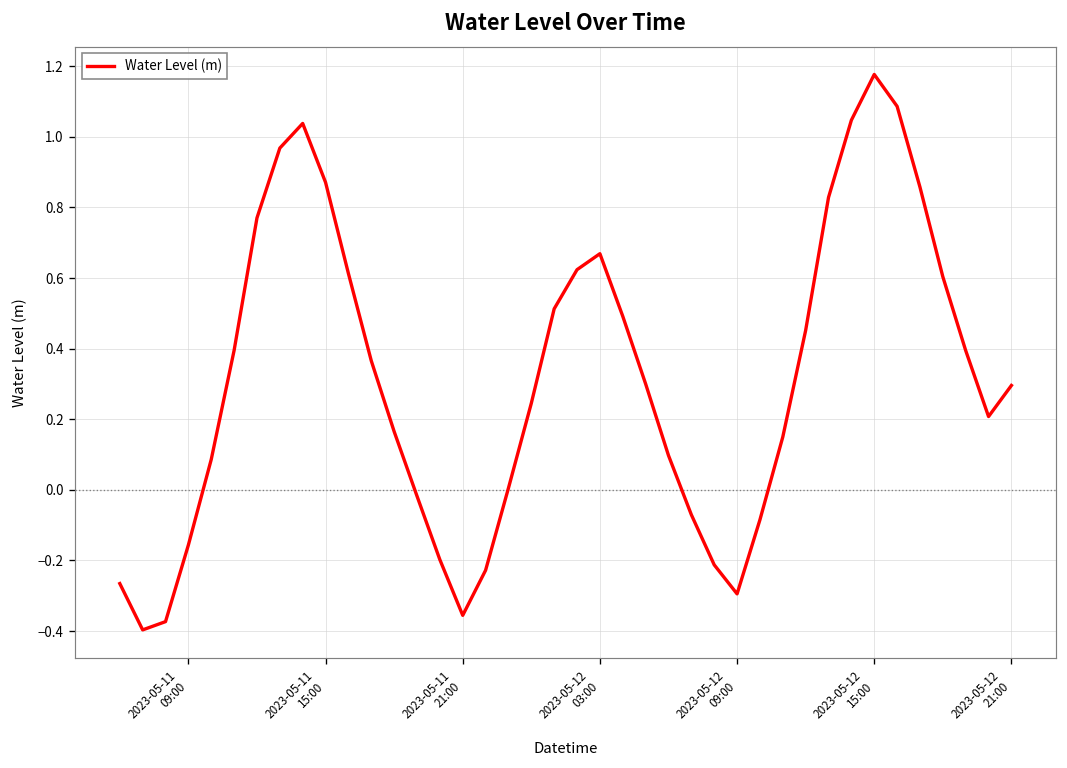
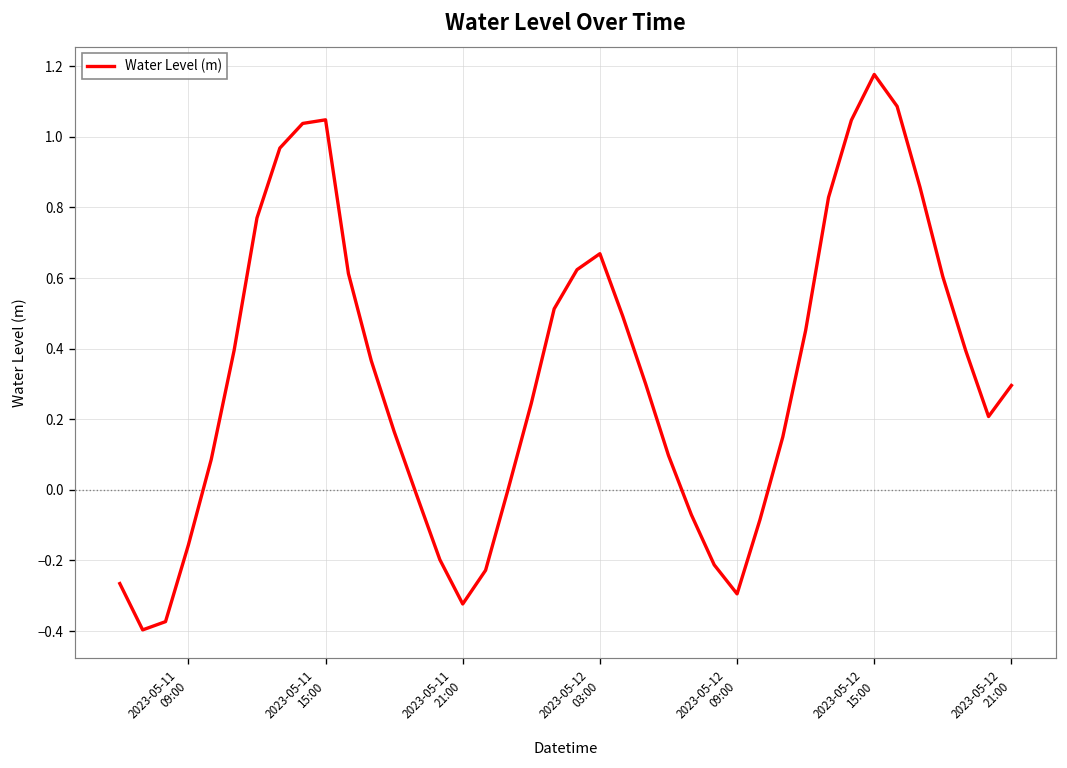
  {
    "2023-05-11 09:00": -0.16,
-   "2023-05-11 15:00": 0.87,
-   "2023-05-11 21:00": -0.36,
+   "2023-05-11 15:00": 1.05,
+   "2023-05-11 21:00": -0.32,
    "2023-05-12 03:00": 0.67,
    "2023-05-12 09:00": -0.29,
    "2023-05-12 15:00": 1.18,
    "2023-05-12 21:00": 0.30
  }
